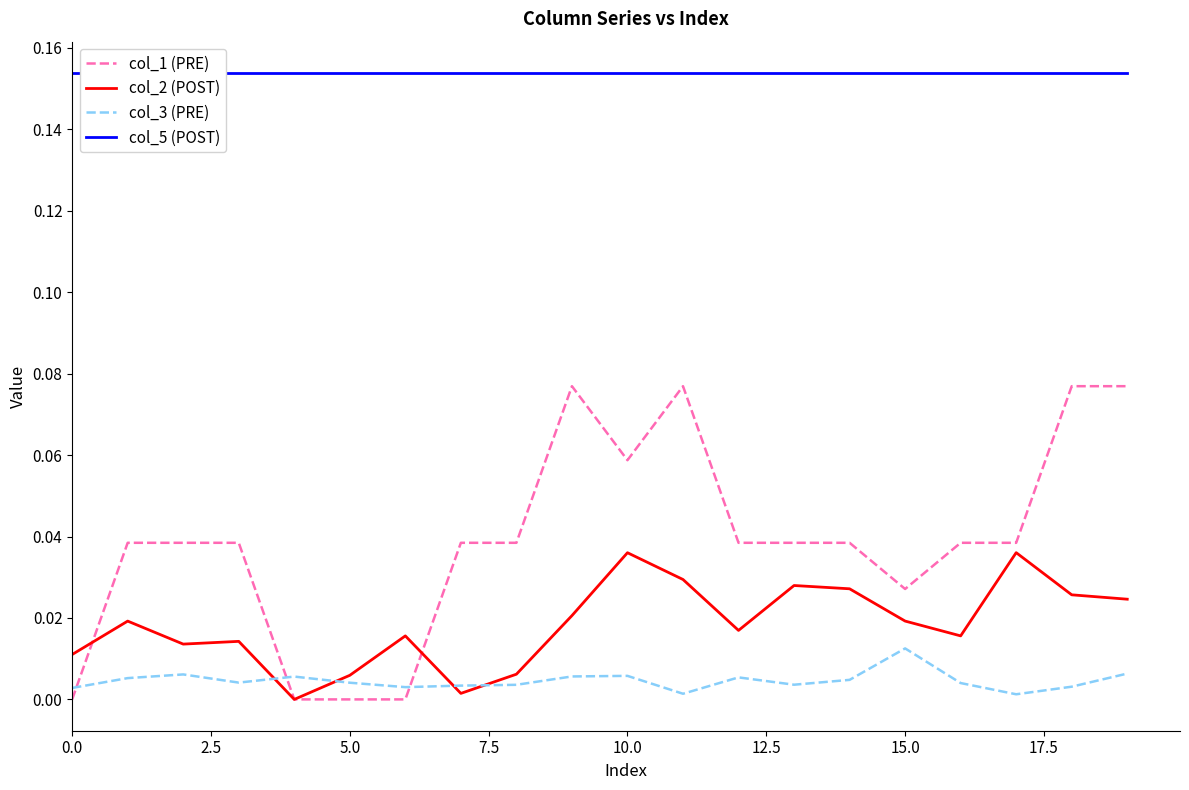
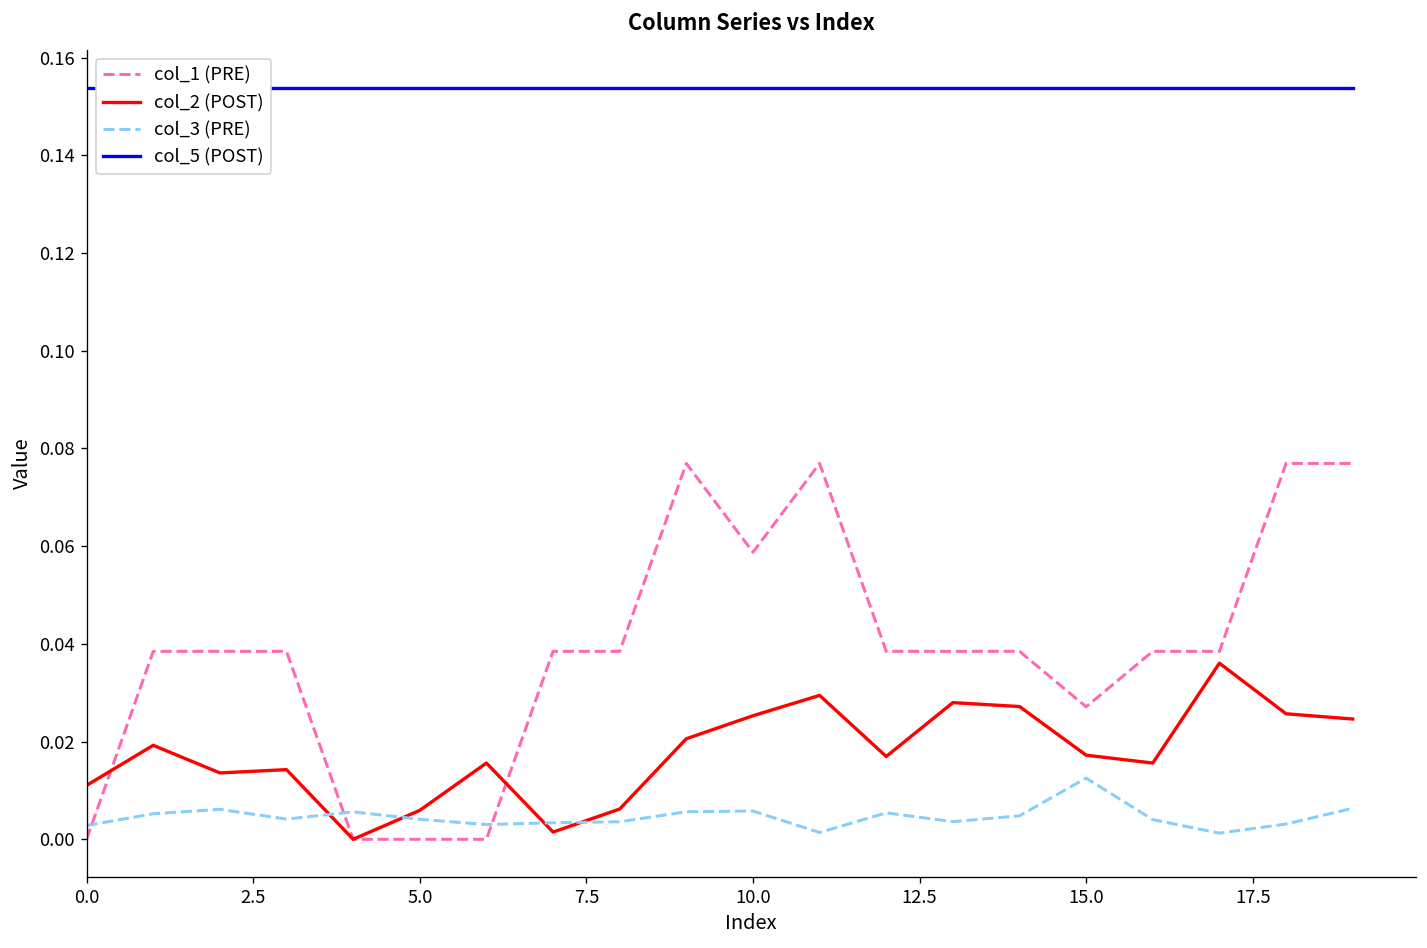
  {
    "col_1 (PRE)": {
      "0.0": 0.000,
      "5.0": 0.000,
      "10.0": 0.059,
      "15.0": 0.027
    },
    "col_2 (POST)": {
      "0.0": 0.011,
      "5.0": 0.006,
-     "10.0": 0.036,
-     "15.0": 0.019
+     "10.0": 0.025,
+     "15.0": 0.017
    },
    "col_3 (PRE)": {
      "0.0": 0.003,
      "5.0": 0.004,
      "10.0": 0.006,
      "15.0": 0.013
    },
    "col_5 (POST)": {
      "0.0": 0.154,
      "5.0": 0.154,
      "10.0": 0.154,
      "15.0": 0.154
    }
  }
